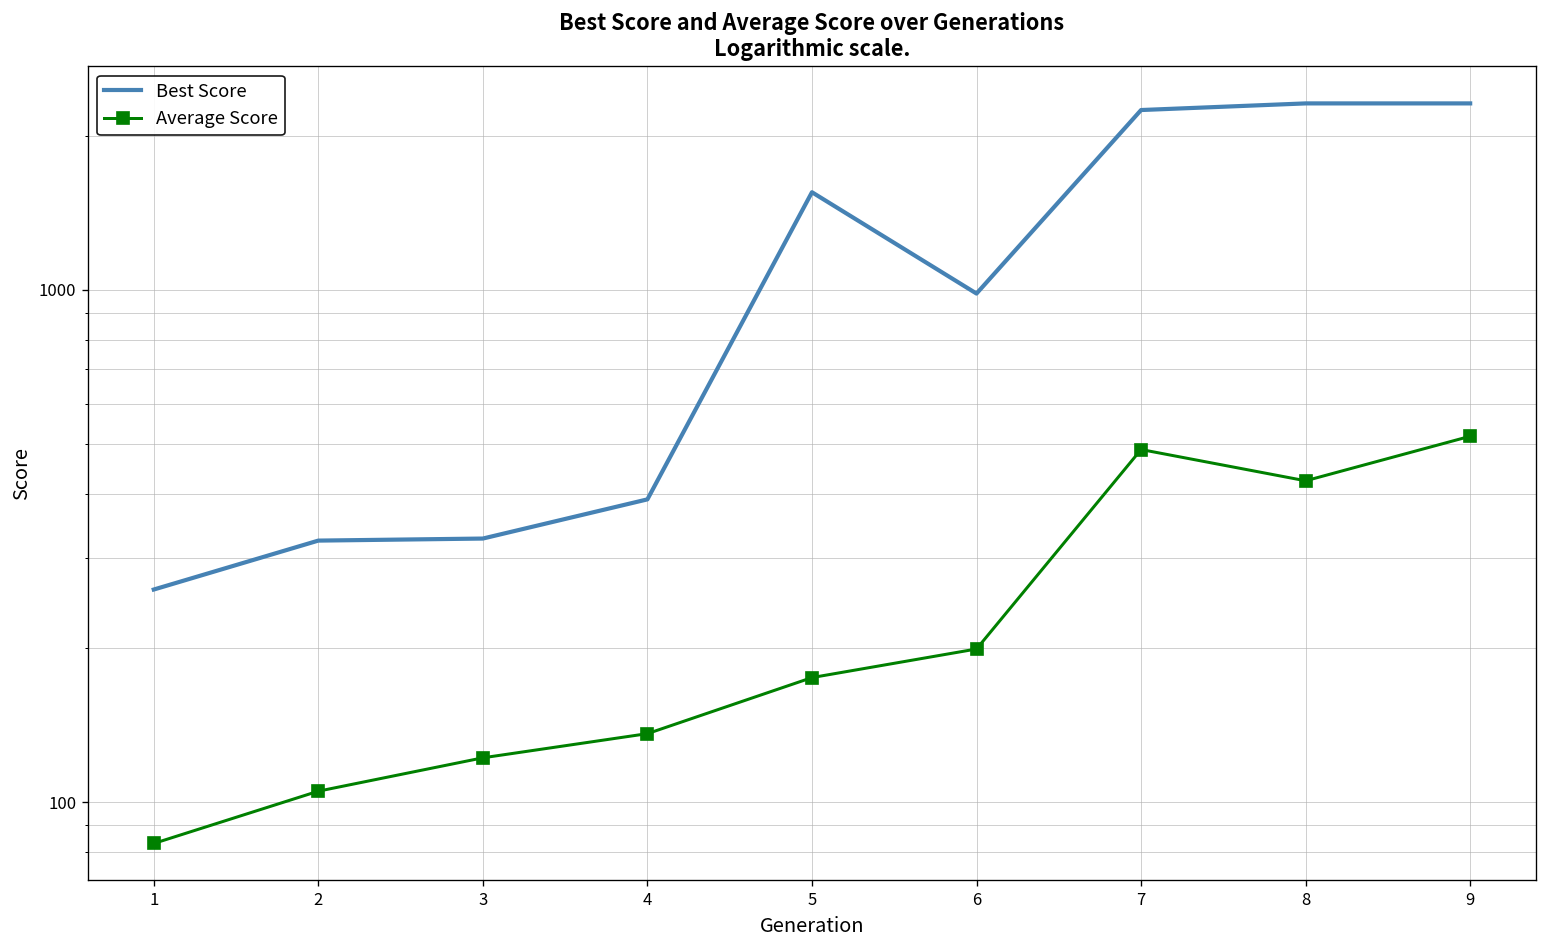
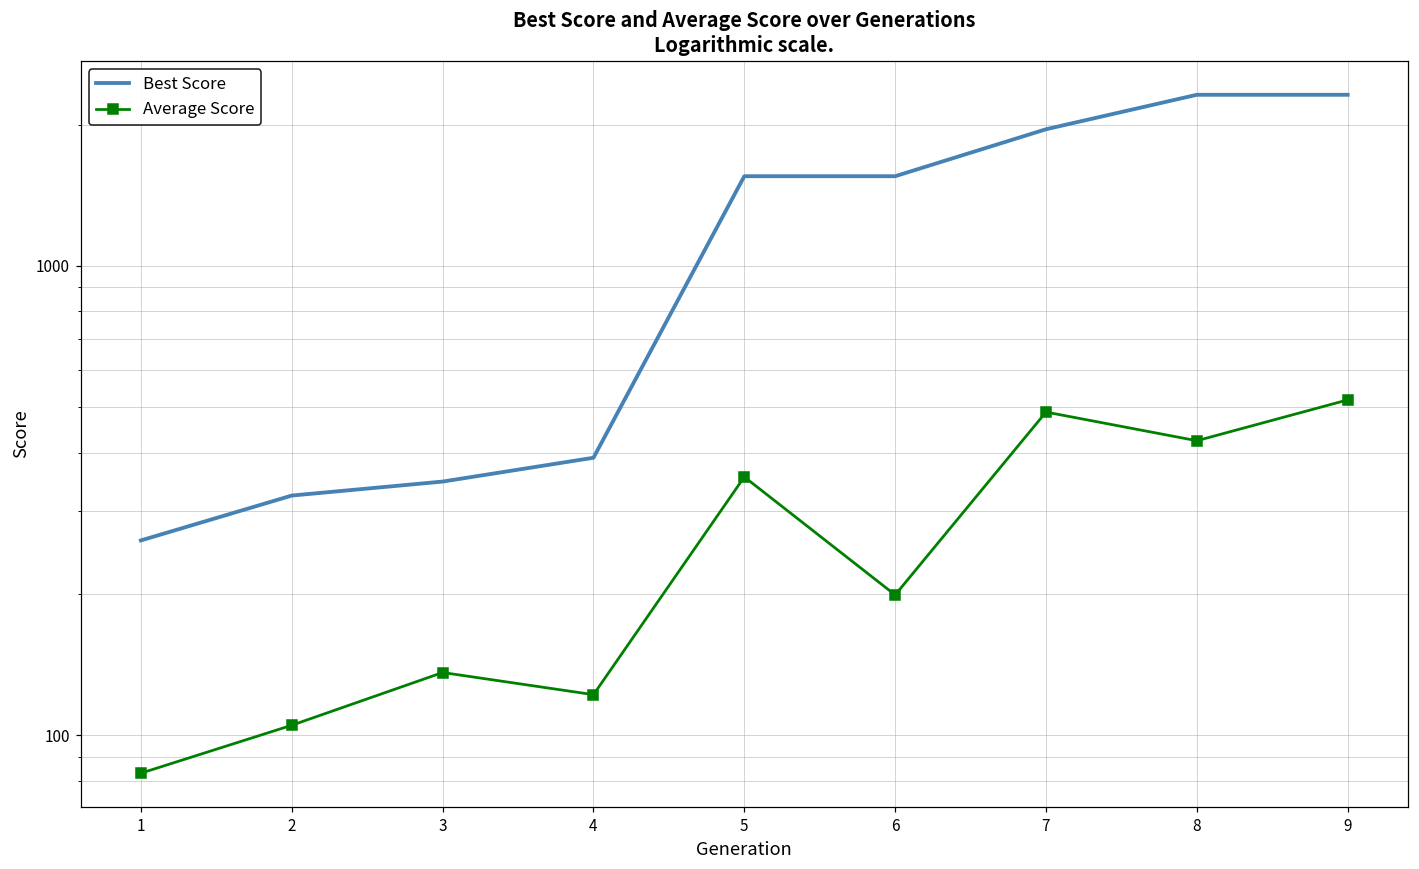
  {
    "Best Score": {
      "1": 260,
      "2": 320,
-     "3": 330,
+     "3": 350,
      "4": 390,
      "5": 1550,
-     "6": 980,
-     "7": 2200,
+     "6": 1550,
+     "7": 2000,
      "8": 2300,
      "9": 2300
    },
    "Average Score": {
      "1": 83,
      "2": 105,
-     "3": 122,
-     "4": 136,
-     "5": 175,
+     "3": 136,
+     "4": 122,
+     "5": 360,
      "6": 200,
      "7": 490,
      "8": 420,
      "9": 520
    }
  }
